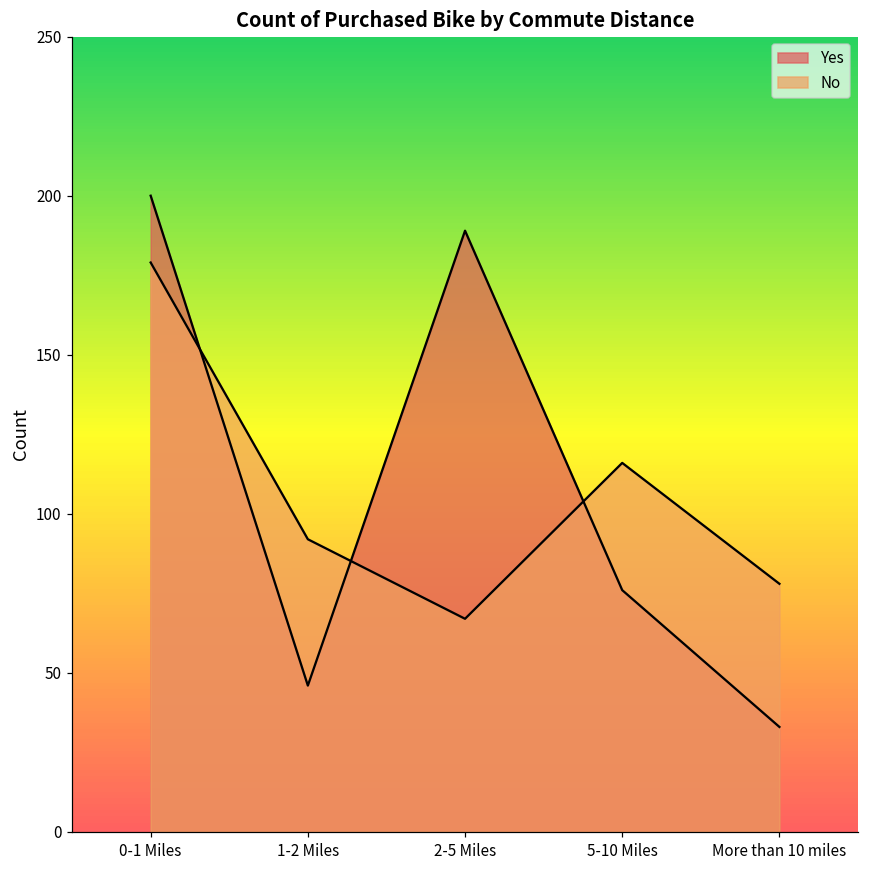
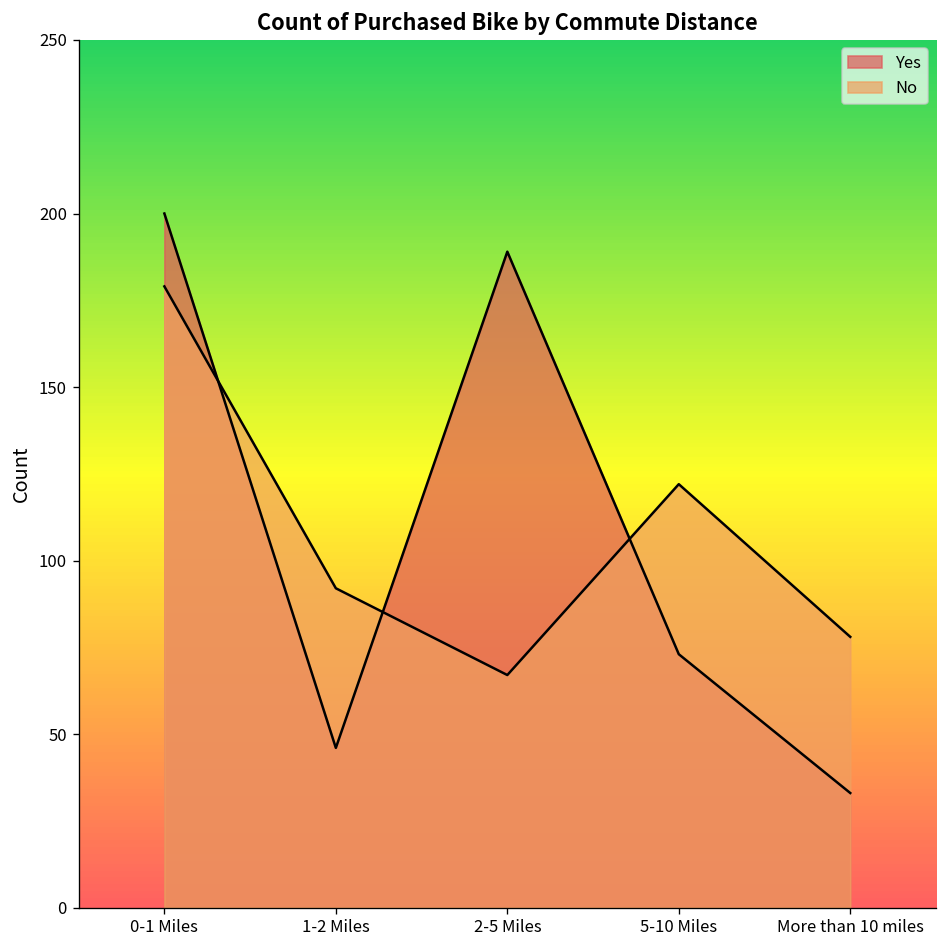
  {
    "Yes": {
      "0-1 Miles": 200,
      "1-2 Miles": 46,
      "2-5 Miles": 189,
-     "5-10 Miles": 76,
+     "5-10 Miles": 73,
      "More than 10 miles": 33
    },
    "No": {
      "0-1 Miles": 179,
      "1-2 Miles": 92,
      "2-5 Miles": 67,
-     "5-10 Miles": 116,
+     "5-10 Miles": 122,
      "More than 10 miles": 78
    }
  }
